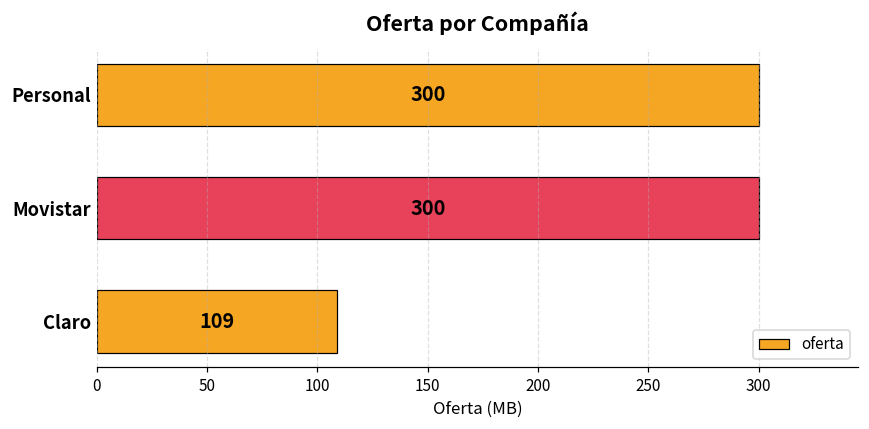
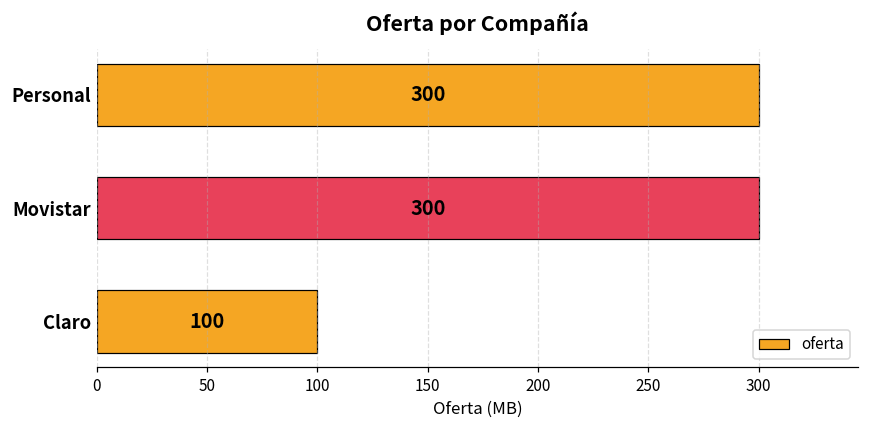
  {
    "Personal": 300,
    "Movistar": 300,
-   "Claro": 109
+   "Claro": 100
  }
